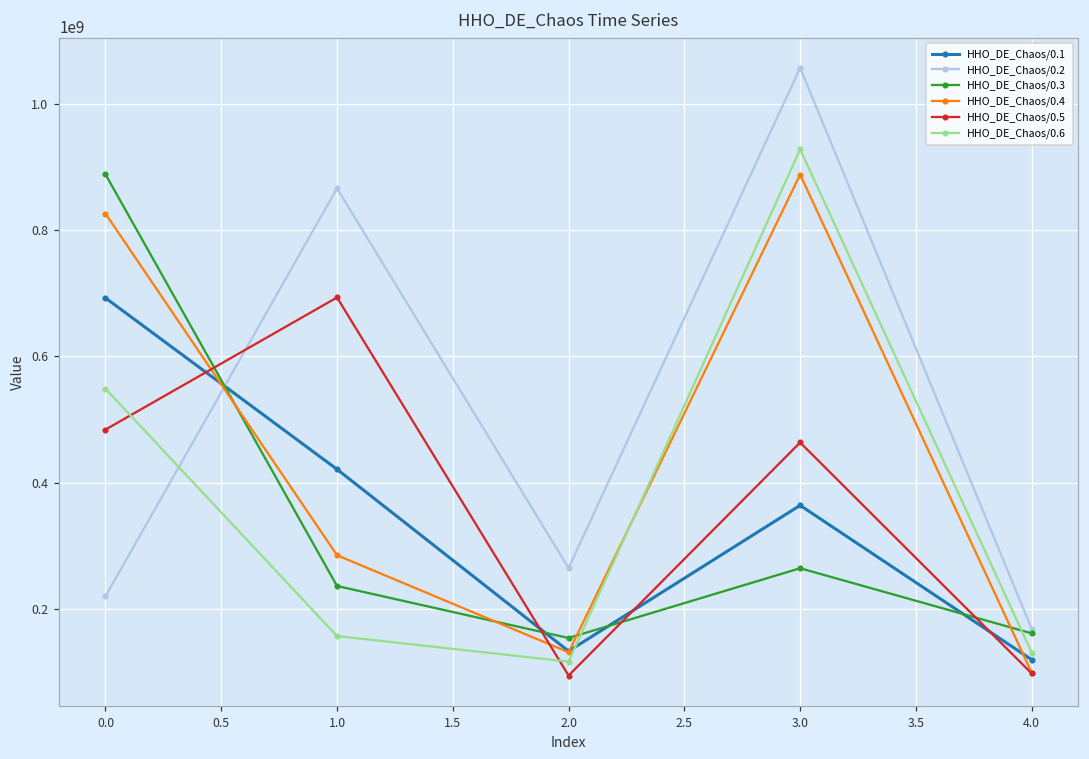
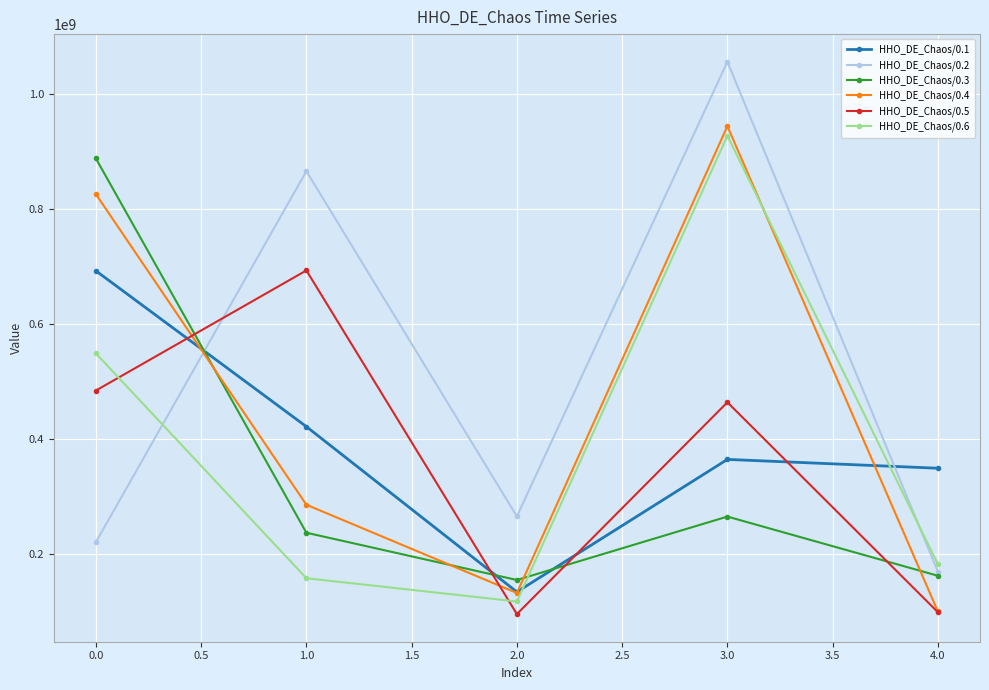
  {
    "HHO_DE_Chaos/0.1": {
      "0.0": 690000000,
      "1.0": 420000000,
      "3.0": 360000000,
-     "4.0": 120000000
+     "4.0": 350000000
    },
    "HHO_DE_Chaos/0.2": {
      "0.0": 220000000,
      "1.0": 870000000,
      "2.0": 260000000,
      "3.0": 1060000000,
      "4.0": 170000000
    },
    "HHO_DE_Chaos/0.3": {
      "0.0": 890000000,
      "1.0": 240000000,
      "2.0": 150000000,
      "3.0": 260000000,
      "4.0": 160000000
    },
    "HHO_DE_Chaos/0.4": {
      "0.0": 830000000,
      "1.0": 280000000,
-     "3.0": 890000000
+     "3.0": 940000000
    },
    "HHO_DE_Chaos/0.5": {
      "0.0": 480000000,
      "1.0": 690000000,
      "2.0": 90000000,
      "3.0": 460000000
    },
    "HHO_DE_Chaos/0.6": {
      "0.0": 550000000,
      "1.0": 160000000,
      "2.0": 120000000,
      "3.0": 930000000,
-     "4.0": 130000000
+     "4.0": 180000000
    }
  }
